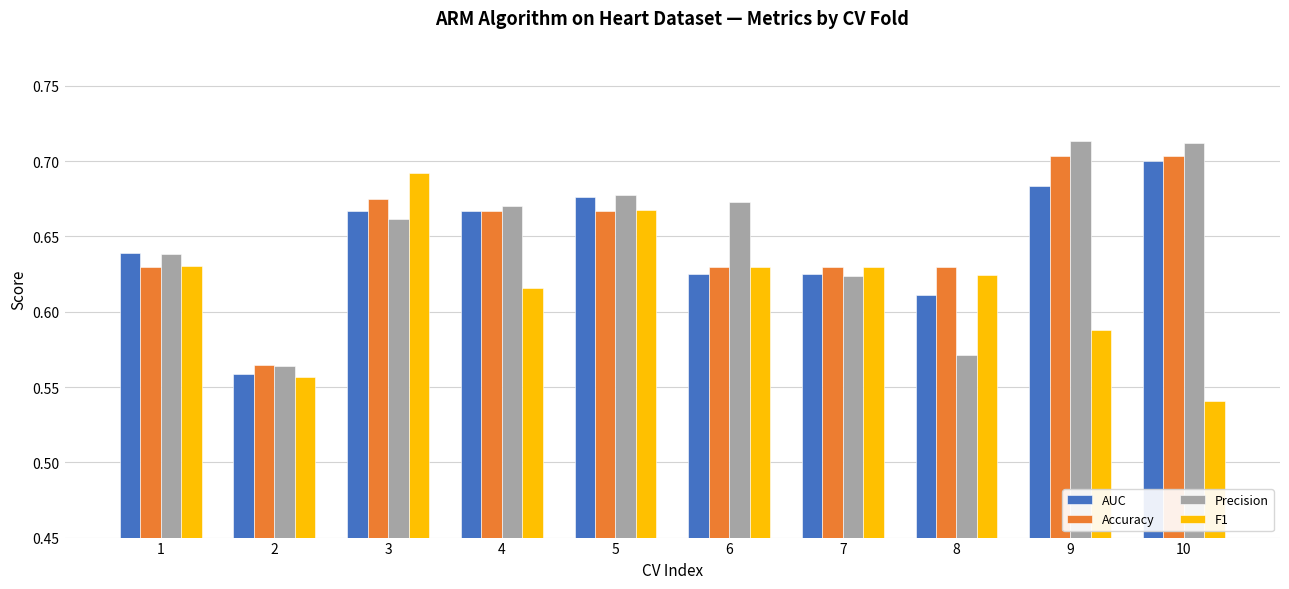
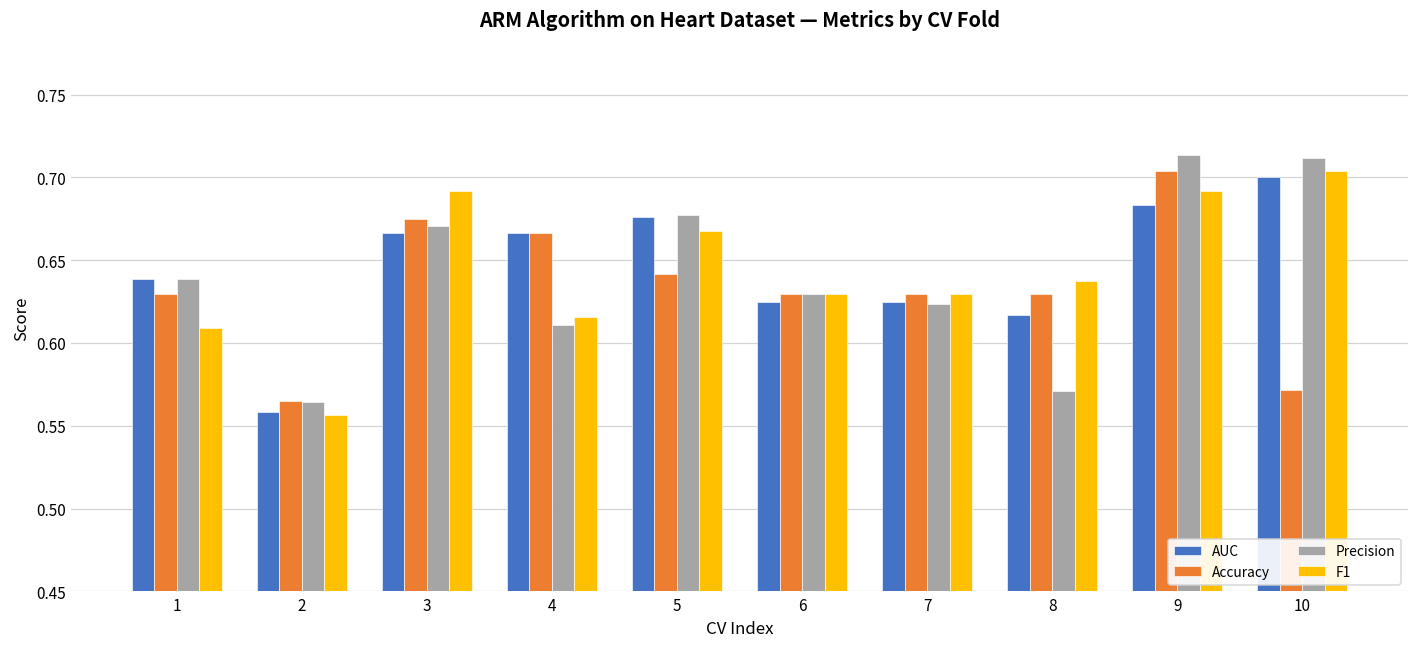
  {
    "AUC": {
      "1": 0.639,
      "2": 0.558,
      "3": 0.667,
      "4": 0.667,
      "5": 0.676,
      "6": 0.625,
      "7": 0.625,
-     "8": 0.611,
+     "8": 0.617,
      "9": 0.683,
      "10": 0.700
    },
    "Accuracy": {
      "1": 0.630,
      "2": 0.565,
      "3": 0.675,
      "4": 0.667,
-     "5": 0.667,
+     "5": 0.642,
      "6": 0.630,
      "7": 0.630,
      "8": 0.630,
      "9": 0.704,
-     "10": 0.704
+     "10": 0.572
    },
    "Precision": {
      "1": 0.639,
      "2": 0.564,
-     "3": 0.662,
-     "4": 0.670,
+     "3": 0.670,
+     "4": 0.611,
      "5": 0.677,
-     "6": 0.673,
+     "6": 0.630,
      "7": 0.624,
      "8": 0.571,
      "9": 0.713,
      "10": 0.712
    },
    "F1": {
-     "1": 0.631,
+     "1": 0.609,
      "2": 0.557,
      "3": 0.692,
      "4": 0.616,
      "5": 0.668,
      "6": 0.630,
      "7": 0.630,
-     "8": 0.624,
-     "9": 0.588,
-     "10": 0.541
+     "8": 0.637,
+     "9": 0.692,
+     "10": 0.704
    }
  }
